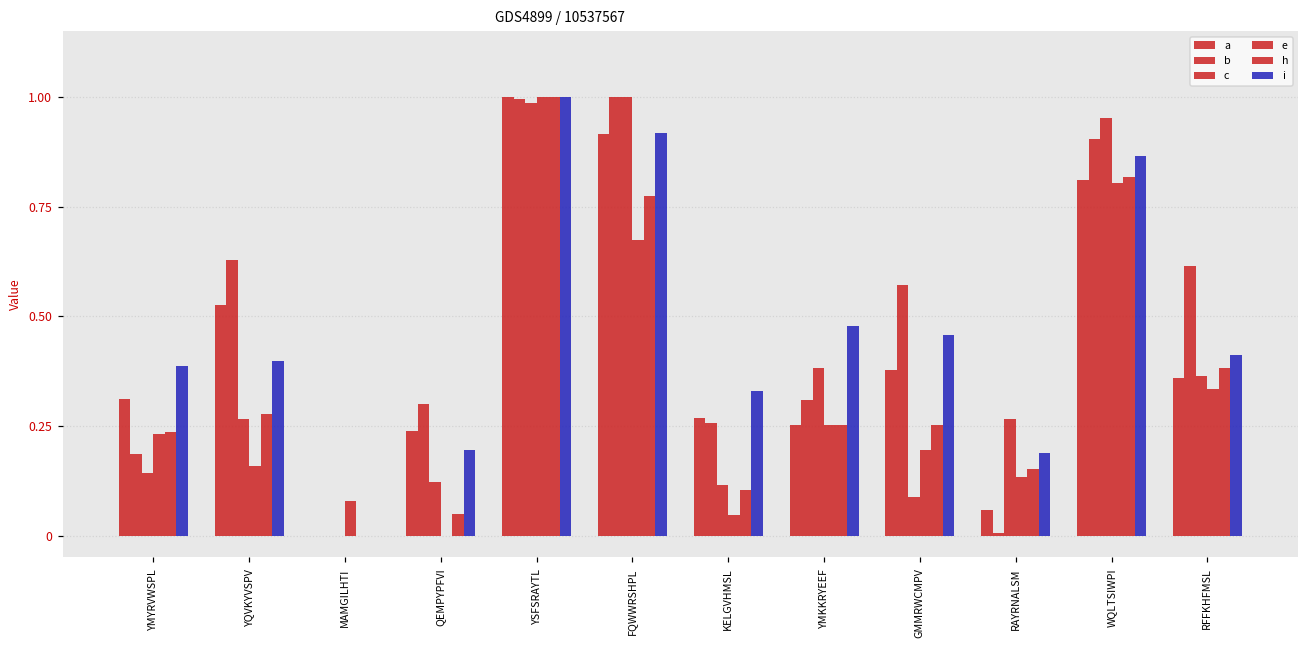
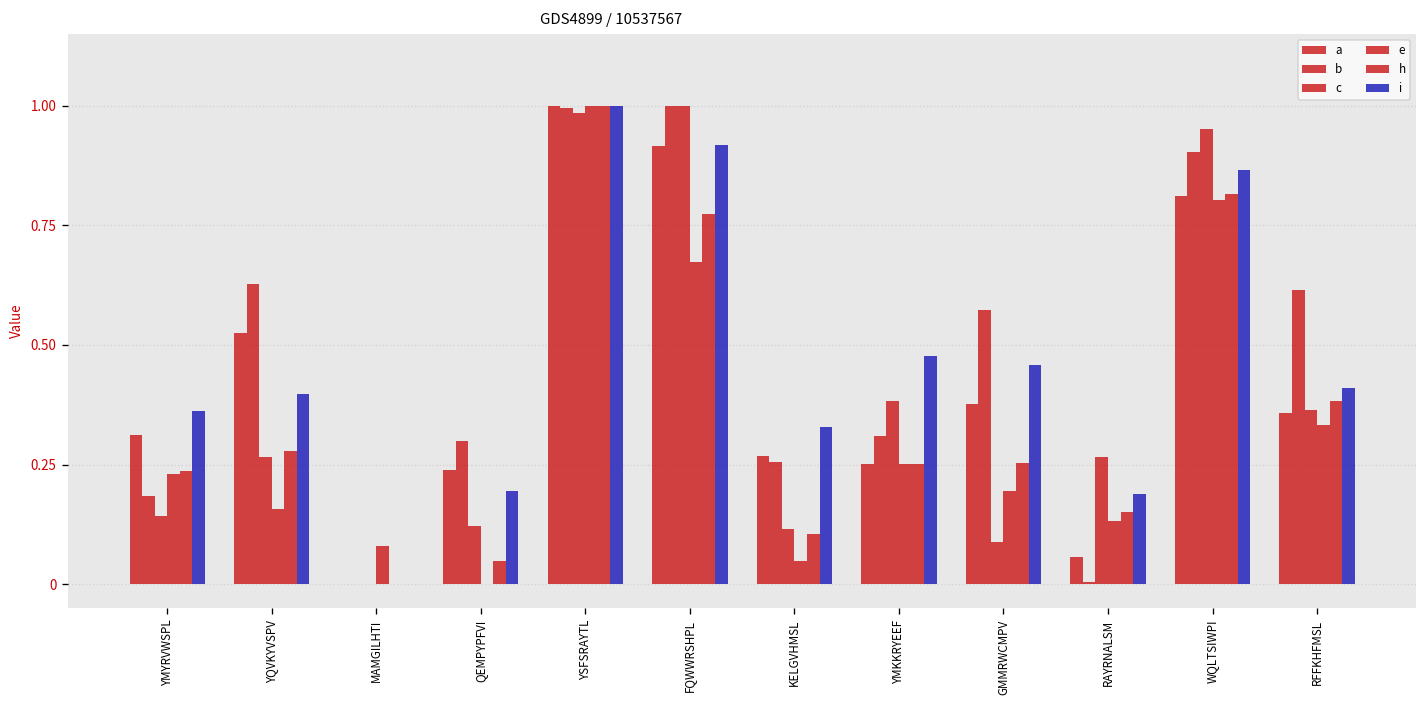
  {
    "i": {
-     "YMYRVWSPL": 0.39,
+     "YMYRVWSPL": 0.36,
      "YQVKYVSPV": 0.40,
      "MAMGILHTI": 0.00,
      "QEMPYPFVI": 0.19,
      "YSFSRAYTL": 1.00,
      "FQWWRSHPL": 0.92,
      "KELGVHMSL": 0.33,
      "YMKKRYEEF": 0.48,
      "GMMRWCMPV": 0.46,
      "RAYRNALSM": 0.19,
      "WQLTSIWPI": 0.87,
      "RFFKHFMSL": 0.41
    }
  }
